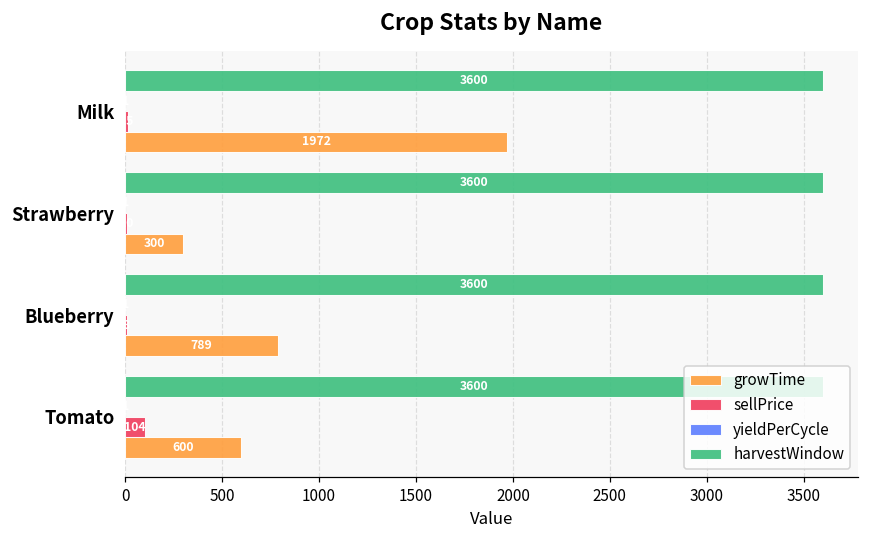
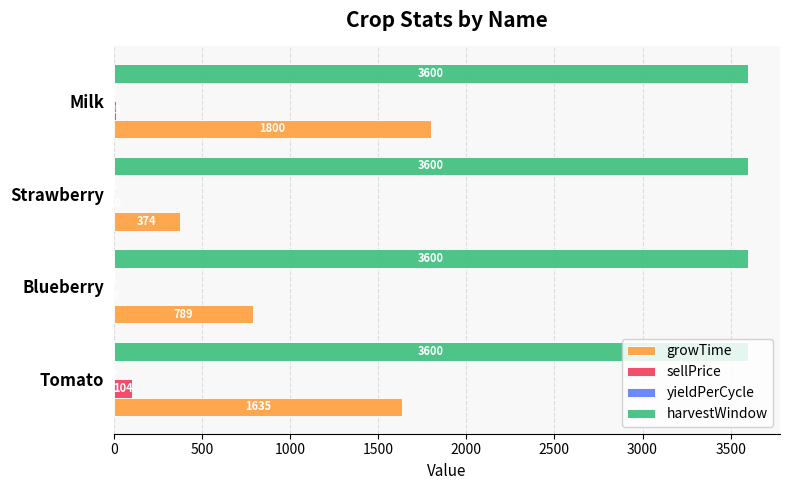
  {
    "growTime": {
-     "Milk": 1972,
-     "Strawberry": 300,
+     "Milk": 1800,
+     "Strawberry": 374,
      "Blueberry": 789,
-     "Tomato": 600
+     "Tomato": 1635
    },
    "sellPrice": {
      "Tomato": 104
    },
    "harvestWindow": {
      "Milk": 3600,
      "Strawberry": 3600,
      "Blueberry": 3600
    }
  }
